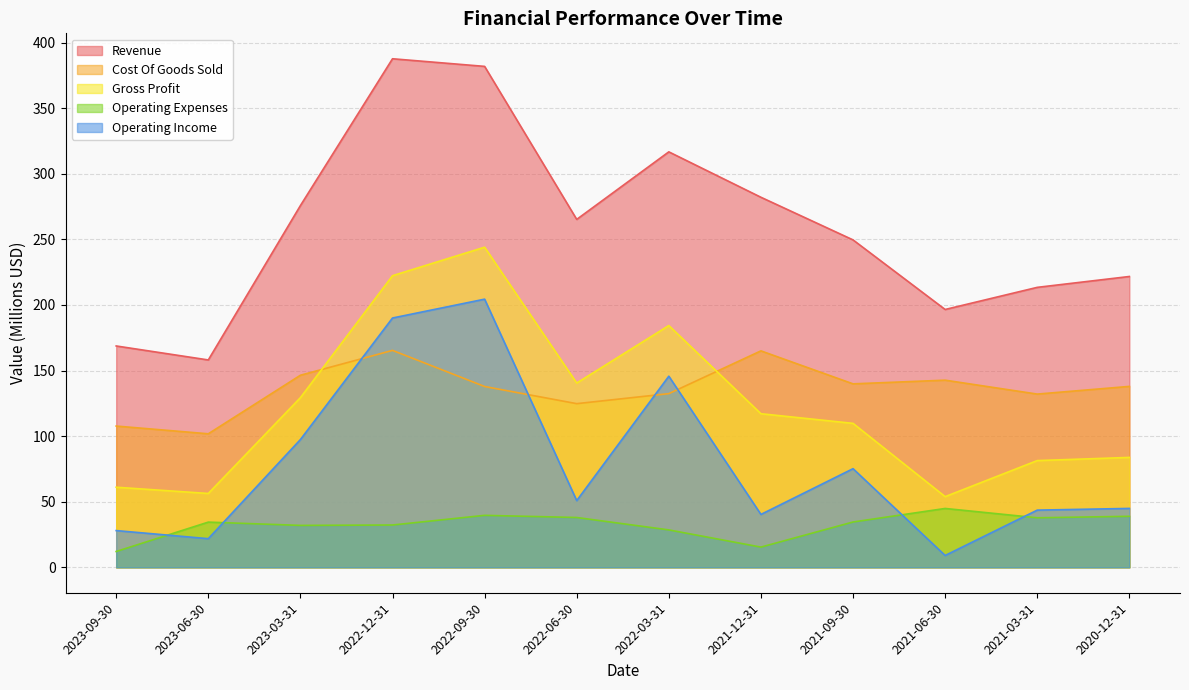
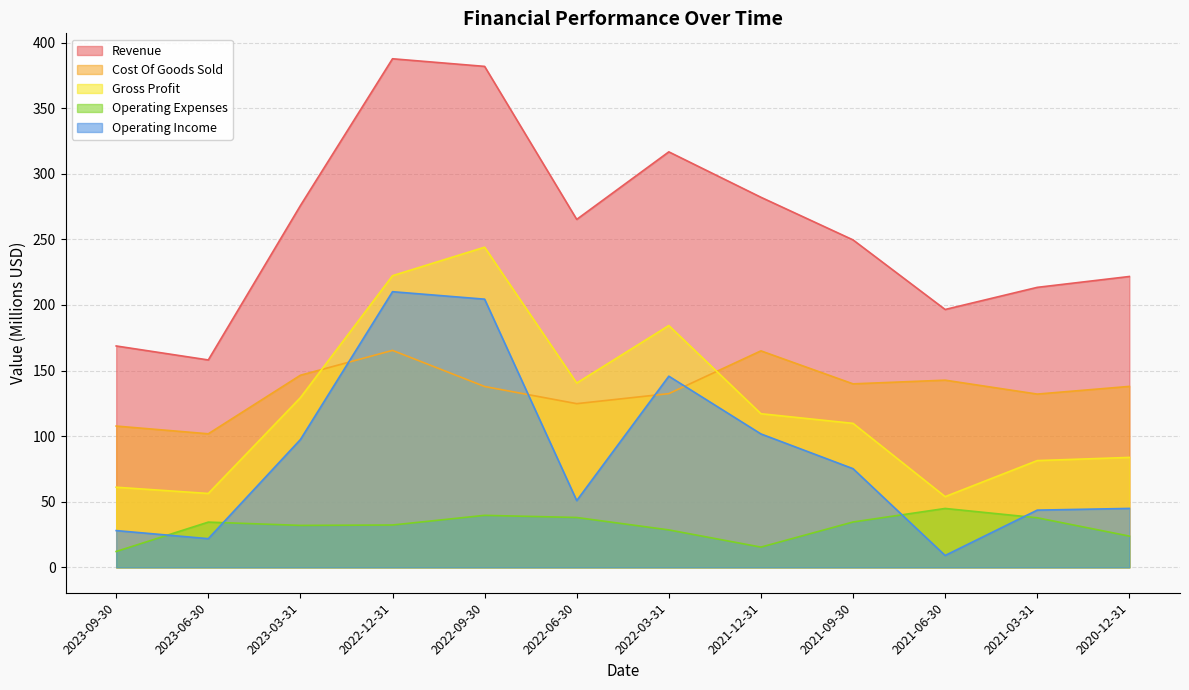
  {
    "Revenue": {
      "2023-09-30": 169,
      "2023-06-30": 158,
      "2023-03-31": 276,
      "2022-12-31": 388,
      "2022-09-30": 382,
      "2022-06-30": 265,
      "2022-03-31": 317,
      "2021-12-31": 282,
      "2021-09-30": 250,
      "2021-06-30": 197,
      "2021-03-31": 213,
      "2020-12-31": 222
    },
    "Operating Expenses": {
      "2023-09-30": 12,
      "2023-06-30": 34,
      "2023-03-31": 32,
      "2022-12-31": 32,
      "2022-09-30": 40,
      "2022-06-30": 38,
      "2022-03-31": 29,
      "2021-12-31": 15,
      "2021-09-30": 35,
      "2021-06-30": 45,
      "2021-03-31": 38,
-     "2020-12-31": 39
+     "2020-12-31": 24
    },
    "Operating Income": {
      "2023-09-30": 28,
      "2023-06-30": 22,
      "2023-03-31": 97,
-     "2022-12-31": 190,
+     "2022-12-31": 210,
      "2022-09-30": 204,
      "2022-06-30": 51,
      "2022-03-31": 146,
-     "2021-12-31": 40,
+     "2021-12-31": 102,
      "2021-09-30": 75,
      "2021-06-30": 9,
      "2021-03-31": 44,
      "2020-12-31": 45
    }
  }
